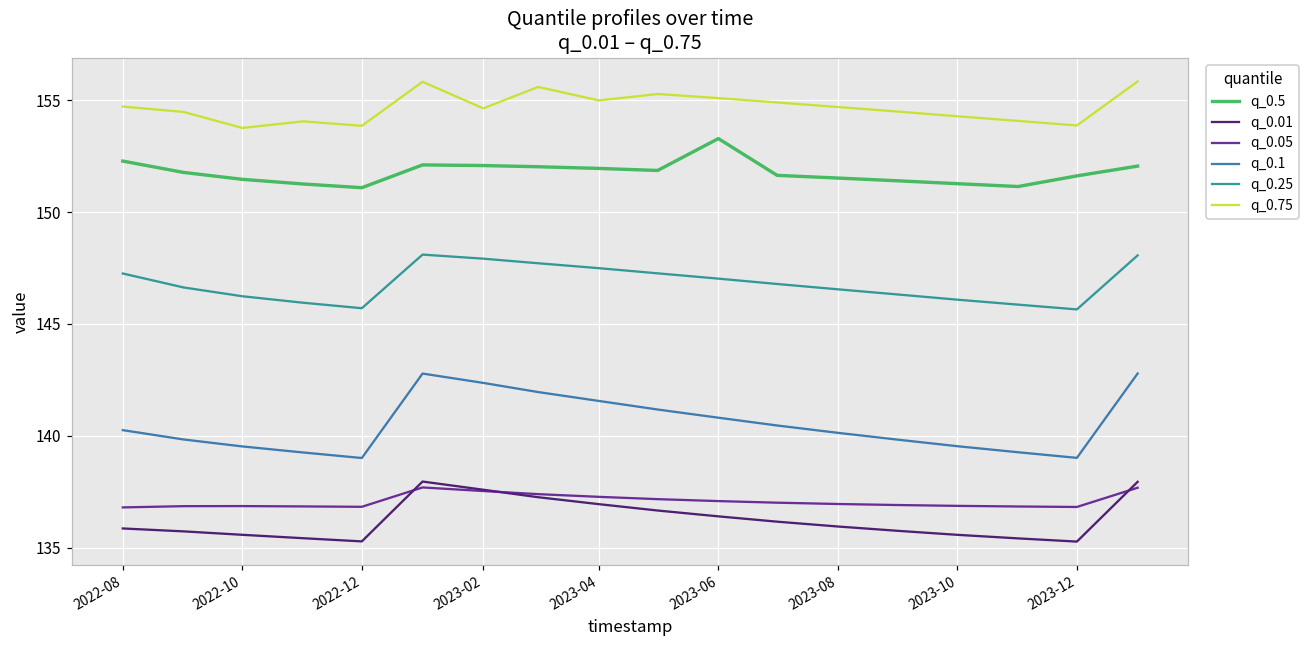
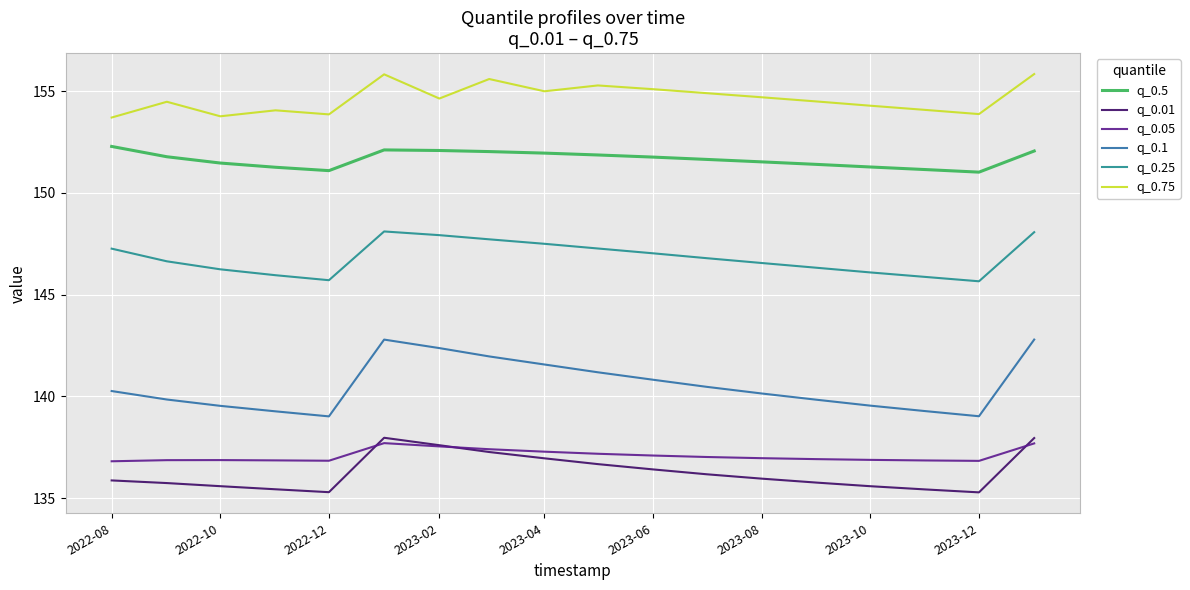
  {
    "q_0.5": {
      "2022-08": 152.3,
      "2022-10": 151.5,
      "2022-12": 151.1,
      "2023-02": 152.1,
      "2023-04": 151.9,
-     "2023-06": 153.3,
+     "2023-06": 151.8,
      "2023-08": 151.5,
      "2023-10": 151.3,
-     "2023-12": 151.6
+     "2023-12": 151.0
    },
    "q_0.75": {
-     "2022-08": 154.7,
+     "2022-08": 153.7,
      "2022-10": 153.8,
      "2022-12": 153.9,
      "2023-02": 154.6,
      "2023-04": 155.0,
      "2023-06": 155.1,
      "2023-08": 154.7,
      "2023-10": 154.3,
      "2023-12": 153.9
    }
  }
